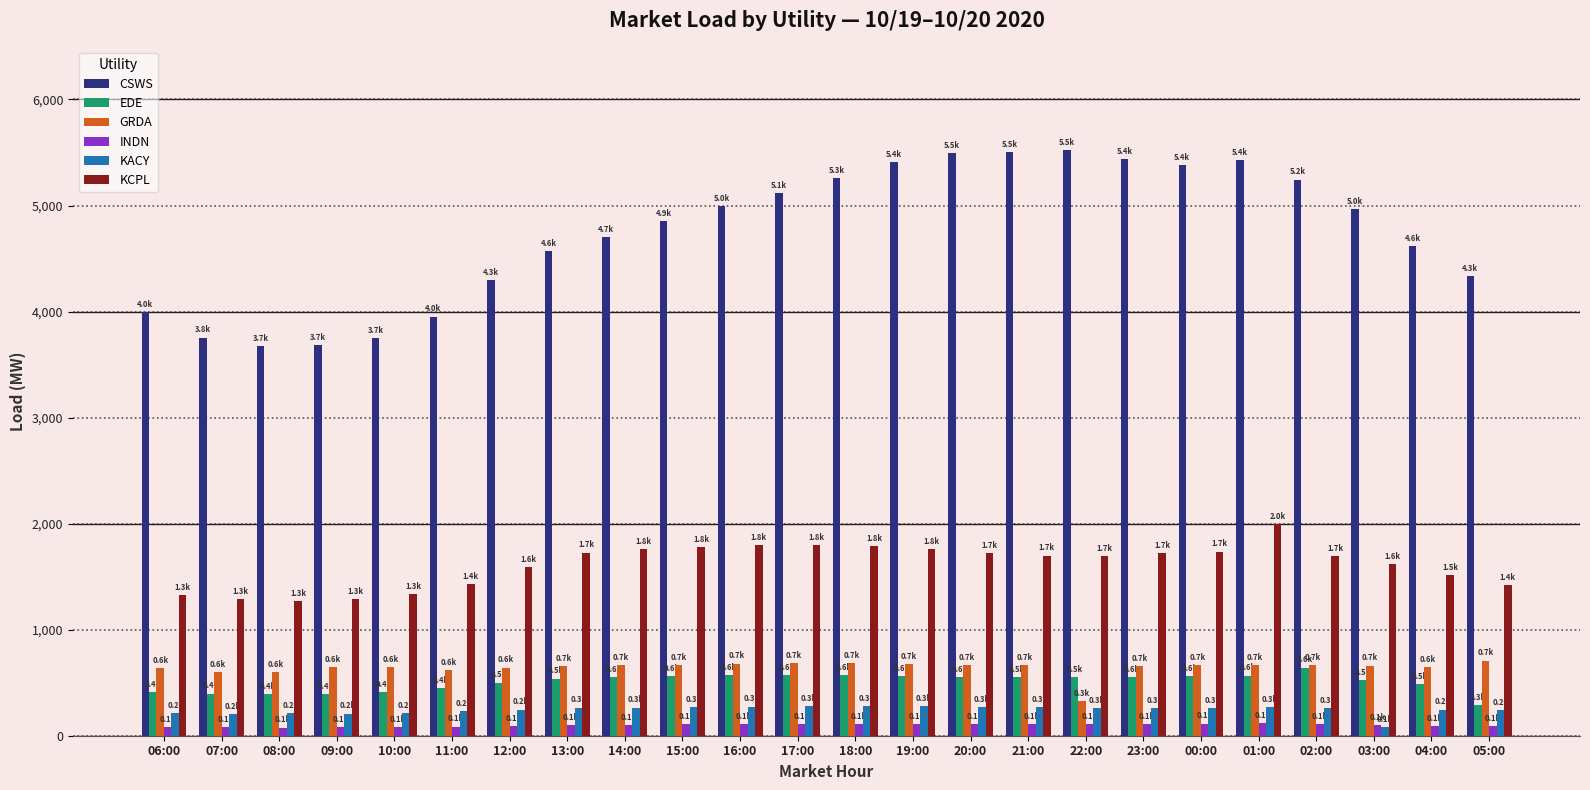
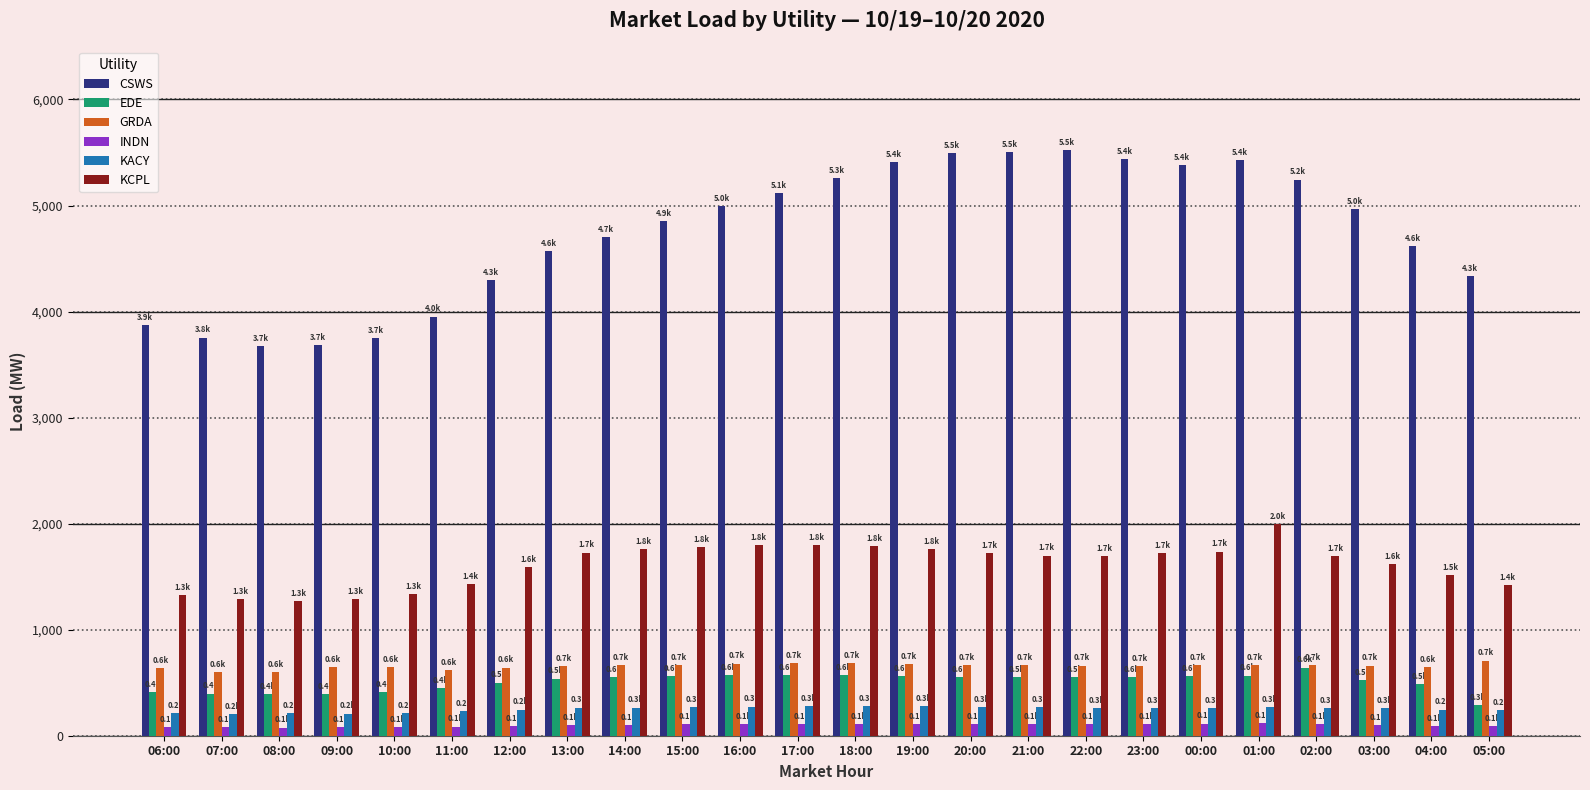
  {
    "CSWS": {
-     "06:00": "4.0k",
+     "06:00": "3.9k",
      "07:00": "3.8k",
      "08:00": "3.7k",
      "09:00": "3.7k",
      "10:00": "3.7k",
      "11:00": "4.0k",
      "12:00": "4.3k",
      "13:00": "4.6k",
      "14:00": "4.7k",
      "15:00": "4.9k",
      "16:00": "5.0k",
      "17:00": "5.1k",
      "18:00": "5.3k",
      "19:00": "5.4k",
      "20:00": "5.5k",
      "21:00": "5.5k",
      "22:00": "5.5k",
      "23:00": "5.4k",
      "00:00": "5.4k",
      "01:00": "5.4k",
      "02:00": "5.2k",
      "03:00": "5.0k",
      "04:00": "4.6k",
      "05:00": "4.3k"
    },
    "EDE": {
      "06:00": "0.4k",
      "07:00": "0.4k",
      "08:00": "0.4k",
      "09:00": "0.4k",
      "10:00": "0.4k",
      "11:00": "0.4k",
      "12:00": "0.5k",
      "13:00": "0.5k",
      "14:00": "0.6k",
      "15:00": "0.6k",
      "16:00": "0.6k",
      "17:00": "0.6k",
      "18:00": "0.6k",
      "19:00": "0.6k",
      "20:00": "0.6k",
      "21:00": "0.5k",
      "22:00": "0.5k",
      "23:00": "0.6k",
      "00:00": "0.6k",
      "01:00": "0.6k",
      "03:00": "0.5k",
      "04:00": "0.5k",
      "05:00": "0.3k"
    },
    "GRDA": {
      "06:00": "0.6k",
      "07:00": "0.6k",
      "08:00": "0.6k",
      "09:00": "0.6k",
      "10:00": "0.6k",
      "11:00": "0.6k",
      "12:00": "0.6k",
      "13:00": "0.7k",
      "14:00": "0.7k",
      "15:00": "0.7k",
      "16:00": "0.7k",
      "17:00": "0.7k",
      "18:00": "0.7k",
      "19:00": "0.7k",
      "20:00": "0.7k",
      "21:00": "0.7k",
-     "22:00": "0.3k",
+     "22:00": "0.7k",
      "23:00": "0.7k",
      "00:00": "0.7k",
      "01:00": "0.7k",
      "03:00": "0.7k",
      "04:00": "0.6k",
      "05:00": "0.7k"
    },
    "INDN": {
      "06:00": "0.1k",
      "07:00": "0.1k",
      "08:00": "0.1k",
      "09:00": "0.1k",
      "10:00": "0.1k",
      "11:00": "0.1k",
      "12:00": "0.1k",
      "13:00": "0.1k",
      "14:00": "0.1k",
      "15:00": "0.1k",
      "16:00": "0.1k",
      "17:00": "0.1k",
      "18:00": "0.1k",
      "19:00": "0.1k",
      "20:00": "0.1k",
      "21:00": "0.1k",
      "22:00": "0.1k",
      "23:00": "0.1k",
      "00:00": "0.1k",
      "01:00": "0.1k",
      "02:00": "0.1k",
      "03:00": "0.1k",
      "04:00": "0.1k",
      "05:00": "0.1k"
    },
    "KACY": {
      "06:00": "0.2k",
      "07:00": "0.2k",
      "08:00": "0.2k",
      "09:00": "0.2k",
      "10:00": "0.2k",
      "11:00": "0.2k",
      "12:00": "0.2k",
      "13:00": "0.3k",
      "14:00": "0.3k",
      "15:00": "0.3k",
      "16:00": "0.3k",
      "17:00": "0.3k",
      "18:00": "0.3k",
      "19:00": "0.3k",
      "20:00": "0.3k",
      "21:00": "0.3k",
      "22:00": "0.3k",
      "23:00": "0.3k",
      "00:00": "0.3k",
      "01:00": "0.3k",
      "02:00": "0.3k",
-     "03:00": "0.1k",
+     "03:00": "0.3k",
      "04:00": "0.2k",
      "05:00": "0.2k"
    },
    "KCPL": {
      "06:00": "1.3k",
      "07:00": "1.3k",
      "08:00": "1.3k",
      "09:00": "1.3k",
      "10:00": "1.3k",
      "11:00": "1.4k",
      "12:00": "1.6k",
      "13:00": "1.7k",
      "14:00": "1.8k",
      "15:00": "1.8k",
      "16:00": "1.8k",
      "17:00": "1.8k",
      "18:00": "1.8k",
      "19:00": "1.8k",
      "20:00": "1.7k",
      "21:00": "1.7k",
      "22:00": "1.7k",
      "23:00": "1.7k",
      "00:00": "1.7k",
      "01:00": "2.0k",
      "02:00": "1.7k",
      "03:00": "1.6k",
      "04:00": "1.5k",
      "05:00": "1.4k"
    }
  }
